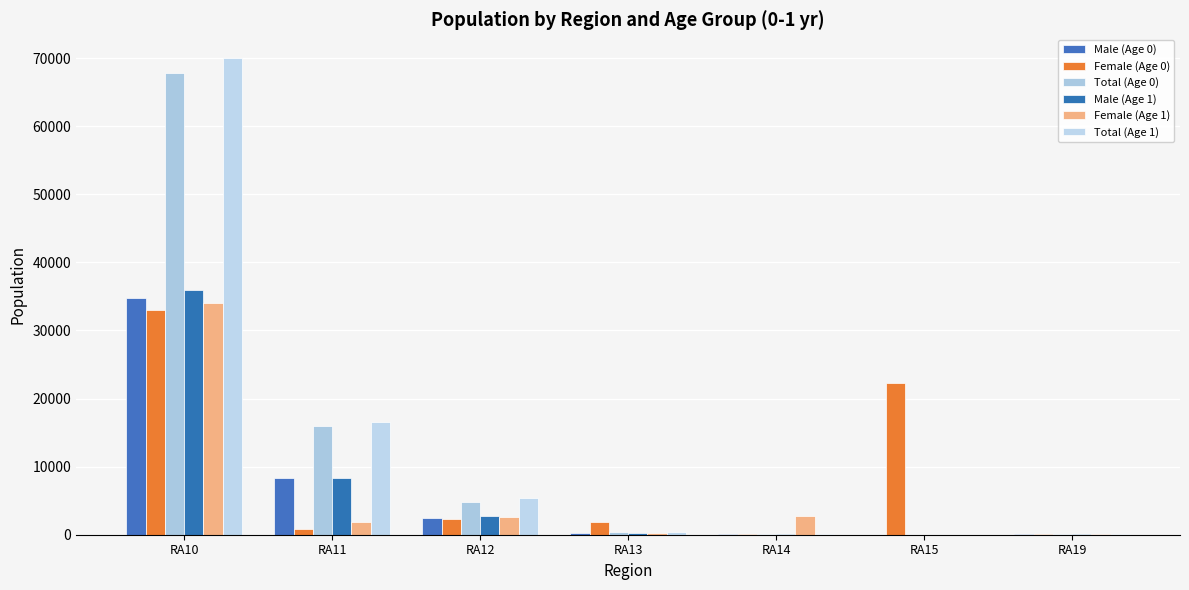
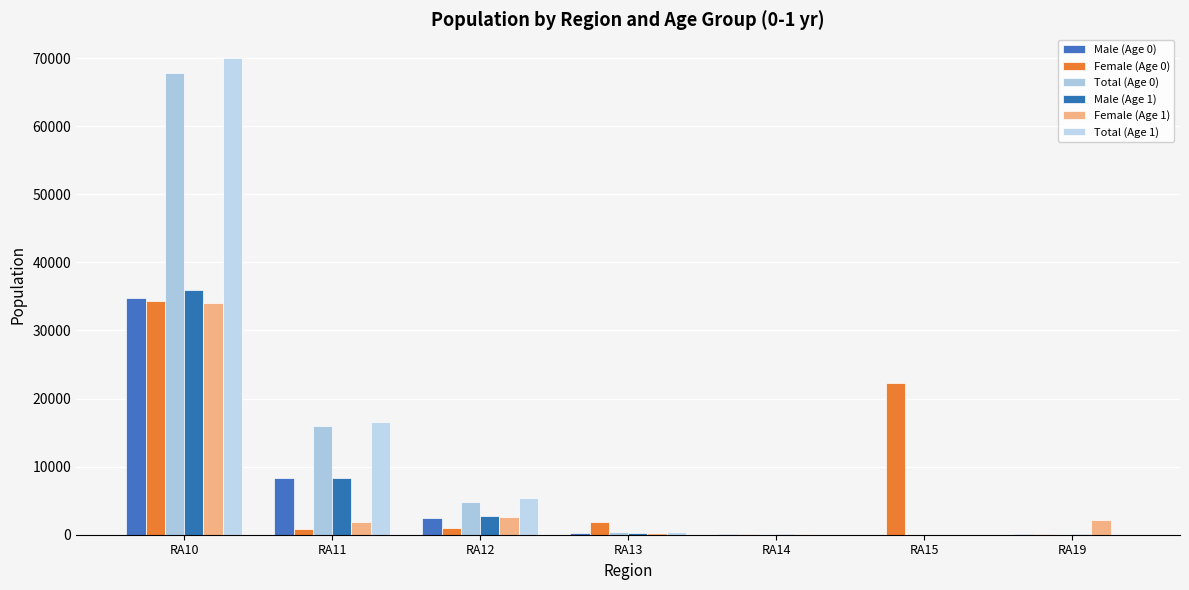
  {
    "Female (Age 0)": {
-     "RA10": 33000,
+     "RA10": 34000,
      "RA11": 1000,
-     "RA12": 2000,
+     "RA12": 1000,
      "RA13": 2000,
      "RA15": 22000
    },
    "Female (Age 1)": {
      "RA10": 34000,
      "RA11": 2000,
      "RA12": 3000,
-     "RA14": 3000,
+     "RA14": 0,
      "RA15": 0,
-     "RA19": 0
+     "RA19": 2000
    }
  }
